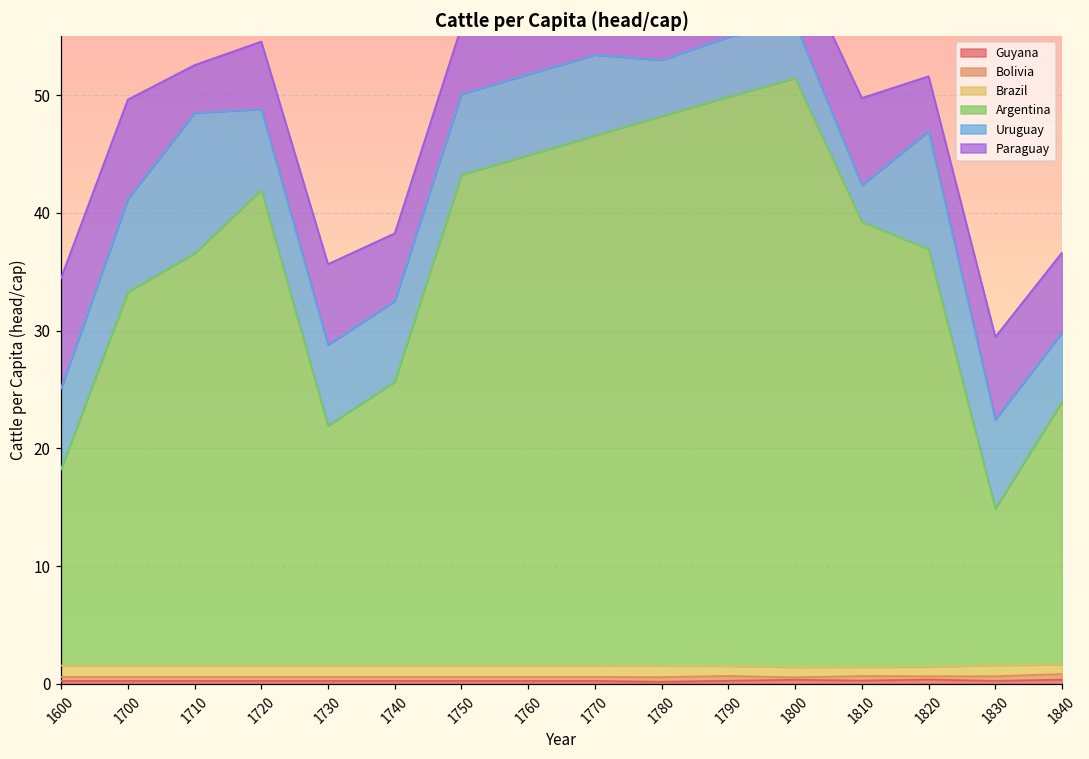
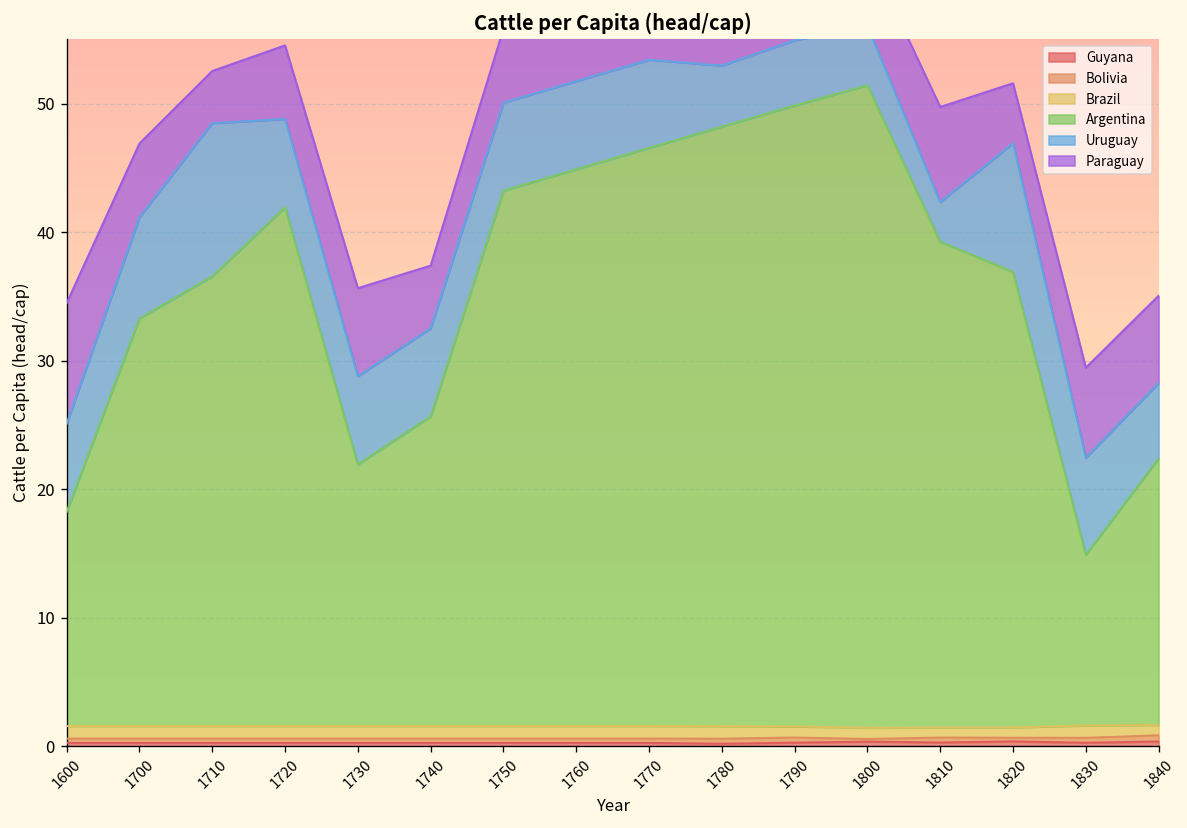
  {
    "Argentina": {
      "1600": 16.7,
      "1700": 31.7,
      "1710": 35.0,
      "1720": 40.4,
      "1730": 20.4,
      "1740": 24.1,
      "1750": 41.7,
      "1760": 43.3,
      "1770": 45.0,
      "1780": 46.7,
      "1790": 48.3,
      "1800": 50.0,
      "1810": 37.8,
      "1820": 35.5,
      "1830": 13.3,
-     "1840": 22.3
+     "1840": 20.7
    },
    "Uruguay": {
      "1600": 6.9,
      "1700": 7.9,
      "1710": 11.9,
      "1720": 6.9,
      "1730": 6.9,
      "1740": 6.9,
      "1750": 6.9,
      "1760": 6.9,
      "1770": 6.9,
      "1780": 4.7,
      "1790": 5.1,
      "1810": 3.1,
      "1820": 10.0,
      "1830": 7.6,
      "1840": 5.9
    },
    "Paraguay": {
      "1600": 9.4,
-     "1700": 8.4,
+     "1700": 5.7,
      "1710": 4.1,
      "1720": 5.7,
      "1730": 6.9,
-     "1740": 5.7,
+     "1740": 4.9,
      "1810": 7.4,
      "1820": 4.7,
      "1830": 7.0,
      "1840": 6.8
    }
  }
